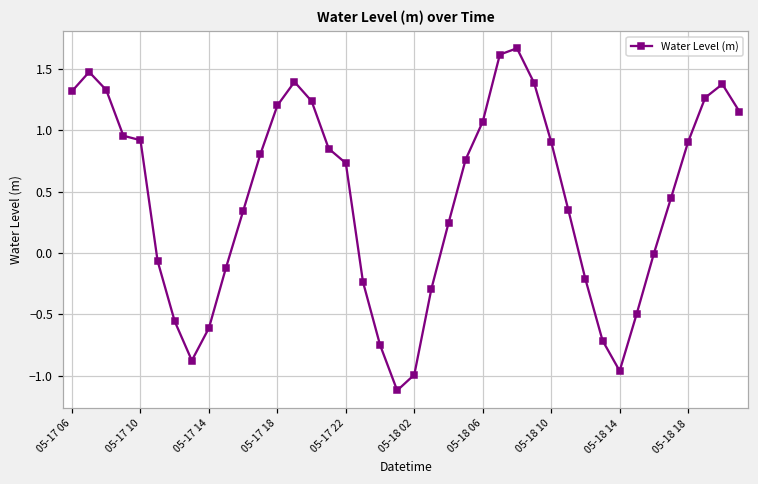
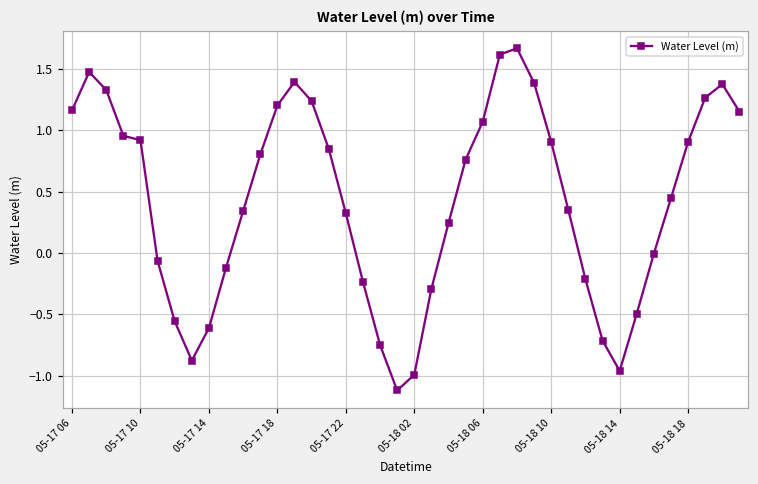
  {
-   "05-17 06": 1.32,
+   "05-17 06": 1.16,
    "05-17 10": 0.92,
    "05-17 14": -0.61,
    "05-17 18": 1.20,
-   "05-17 22": 0.73,
+   "05-17 22": 0.32,
    "05-18 02": -0.99,
    "05-18 06": 1.07,
    "05-18 10": 0.91,
    "05-18 14": -0.96,
    "05-18 18": 0.90
  }
